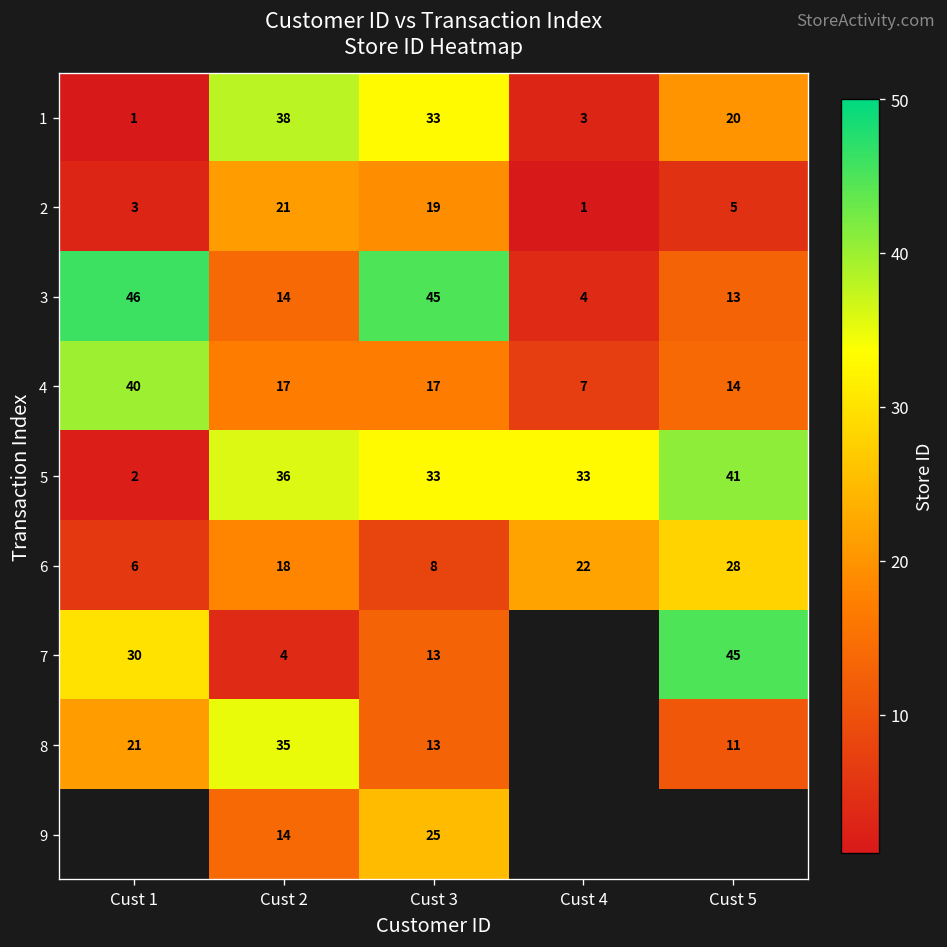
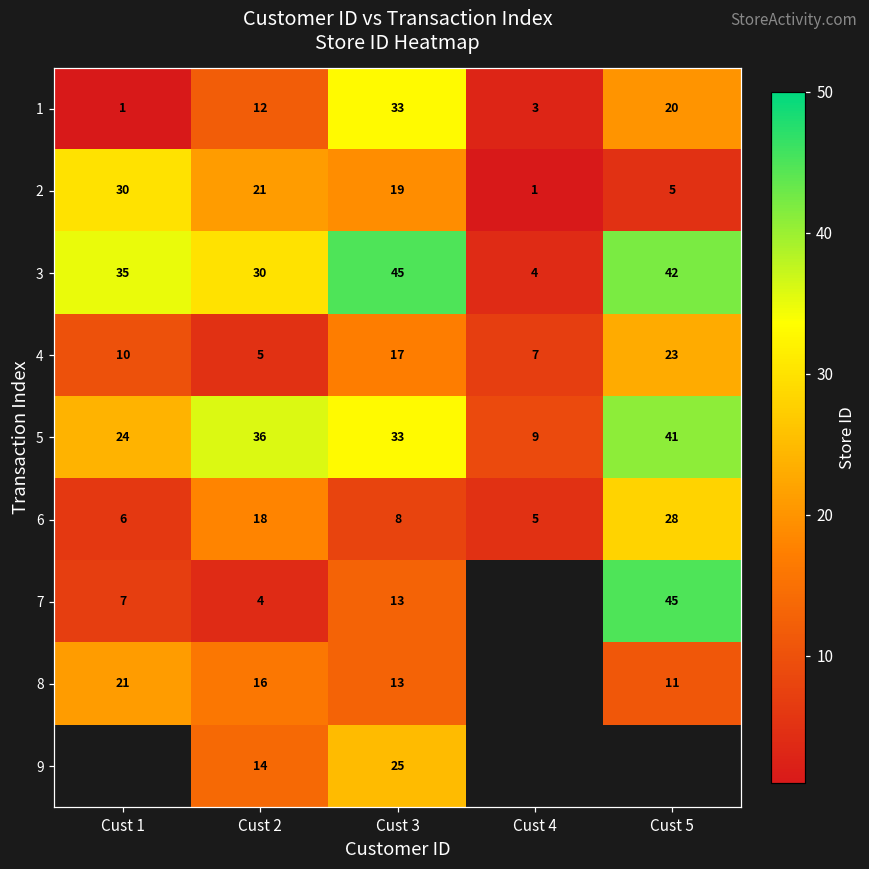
  {
    "1": {
      "Cust 1": 1,
-     "Cust 2": 38,
+     "Cust 2": 12,
      "Cust 3": 33,
      "Cust 4": 3,
      "Cust 5": 20
    },
    "2": {
-     "Cust 1": 3,
+     "Cust 1": 30,
      "Cust 2": 21,
      "Cust 3": 19,
      "Cust 4": 1,
      "Cust 5": 5
    },
    "3": {
-     "Cust 1": 46,
-     "Cust 2": 14,
+     "Cust 1": 35,
+     "Cust 2": 30,
      "Cust 3": 45,
      "Cust 4": 4,
-     "Cust 5": 13
+     "Cust 5": 42
    },
    "4": {
-     "Cust 1": 40,
-     "Cust 2": 17,
+     "Cust 1": 10,
+     "Cust 2": 5,
      "Cust 3": 17,
      "Cust 4": 7,
-     "Cust 5": 14
+     "Cust 5": 23
    },
    "5": {
-     "Cust 1": 2,
+     "Cust 1": 24,
      "Cust 2": 36,
      "Cust 3": 33,
-     "Cust 4": 33,
+     "Cust 4": 9,
      "Cust 5": 41
    },
    "6": {
      "Cust 1": 6,
      "Cust 2": 18,
      "Cust 3": 8,
-     "Cust 4": 22,
+     "Cust 4": 5,
      "Cust 5": 28
    },
    "7": {
-     "Cust 1": 30,
+     "Cust 1": 7,
      "Cust 2": 4,
      "Cust 3": 13,
      "Cust 5": 45
    },
    "8": {
      "Cust 1": 21,
-     "Cust 2": 35,
+     "Cust 2": 16,
      "Cust 3": 13,
      "Cust 5": 11
    },
    "9": {
      "Cust 2": 14,
      "Cust 3": 25
    }
  }
